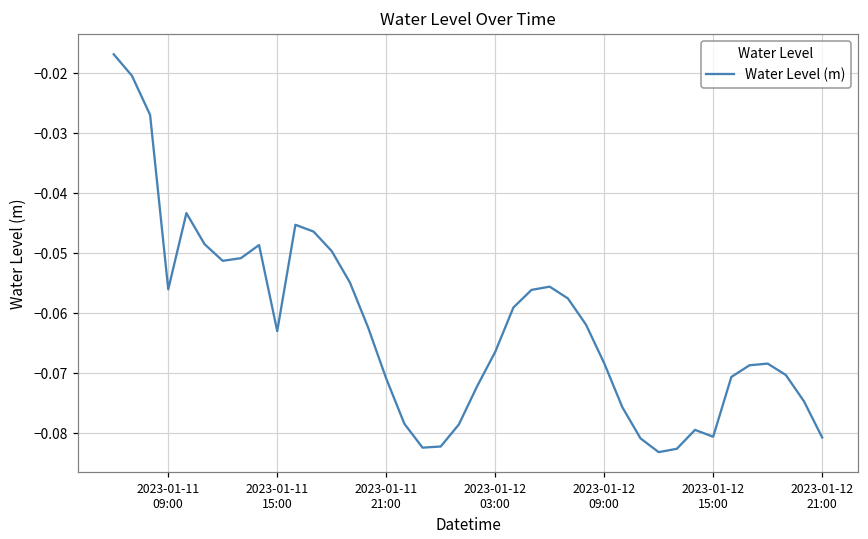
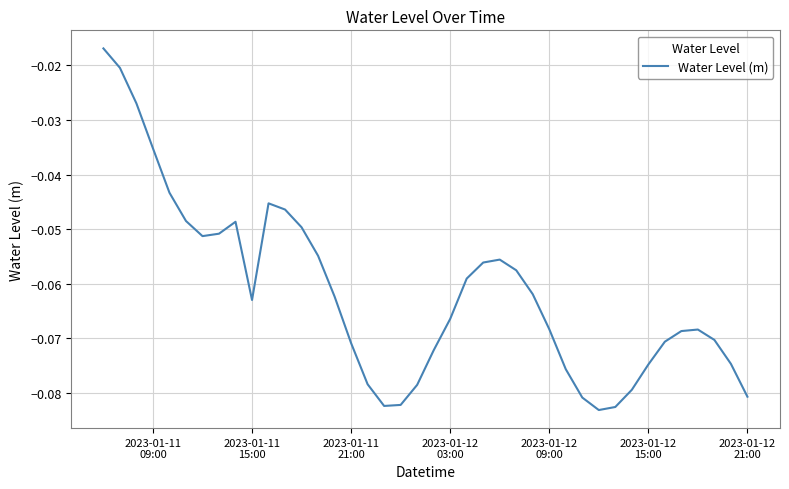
  {
-   "2023-01-11 09:00": -0.056,
+   "2023-01-11 09:00": -0.035,
    "2023-01-11 15:00": -0.063,
    "2023-01-11 21:00": -0.071,
    "2023-01-12 03:00": -0.066,
    "2023-01-12 09:00": -0.068,
-   "2023-01-12 15:00": -0.081,
+   "2023-01-12 15:00": -0.075,
    "2023-01-12 21:00": -0.081
  }
